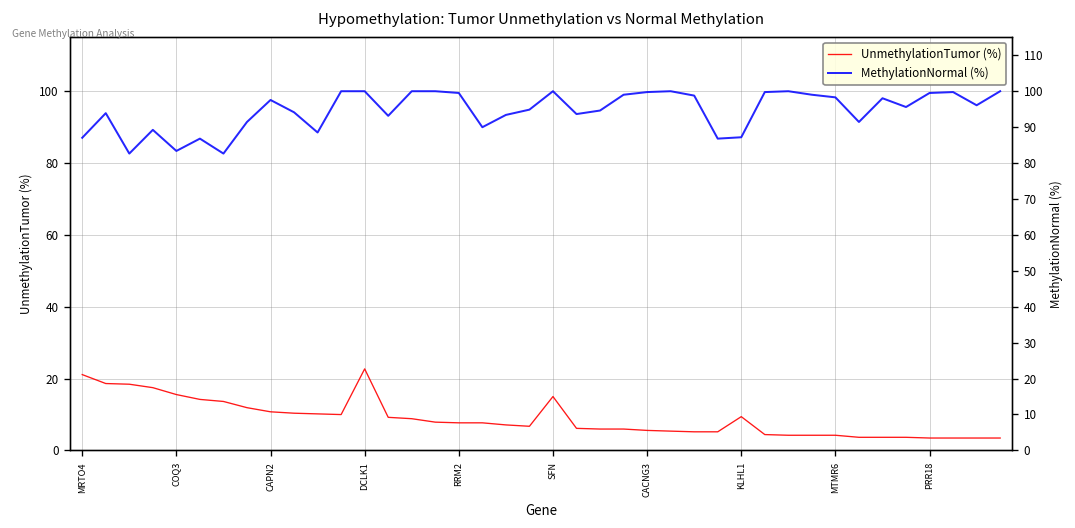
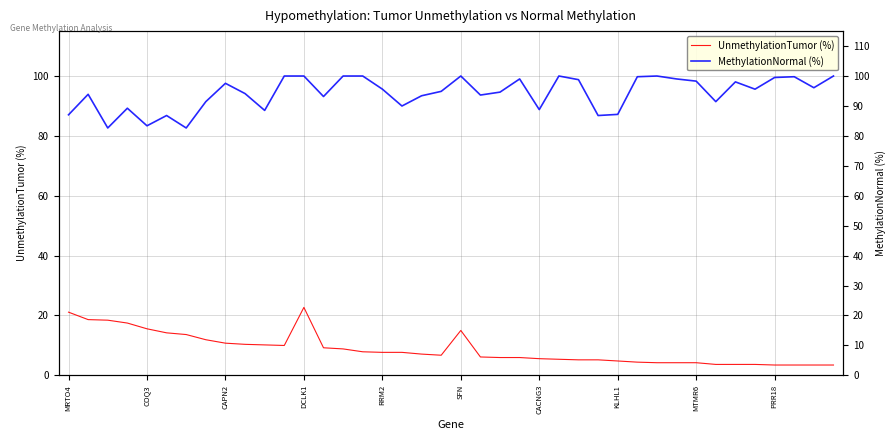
  {
    "UnmethylationTumor (%)": {
      "MRTO4": 21,
      "COQ3": 16,
      "CAPN2": 11,
      "DCLK1": 23,
      "RRM2": 8,
      "SFN": 15,
      "CACNG3": 6,
-     "KLHL1": 9,
+     "KLHL1": 5,
      "MTMR6": 4,
      "PRR18": 3
    },
    "MethylationNormal (%)": {
      "MRTO4": 87,
      "COQ3": 83,
      "CAPN2": 98,
      "DCLK1": 100,
-     "RRM2": 100,
+     "RRM2": 96,
      "SFN": 100,
-     "CACNG3": 100,
+     "CACNG3": 89,
      "KLHL1": 87,
      "MTMR6": 98,
      "PRR18": 100
    }
  }
